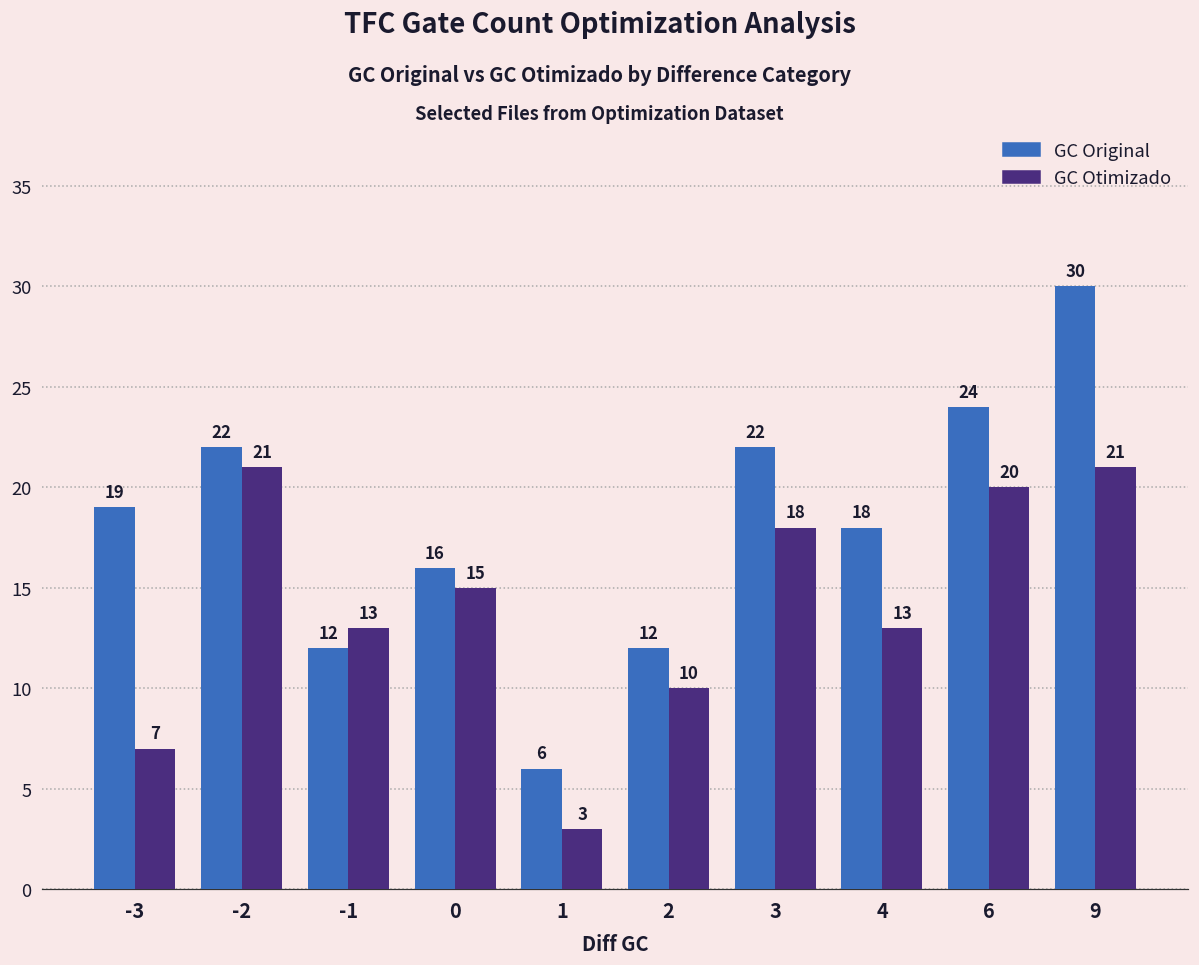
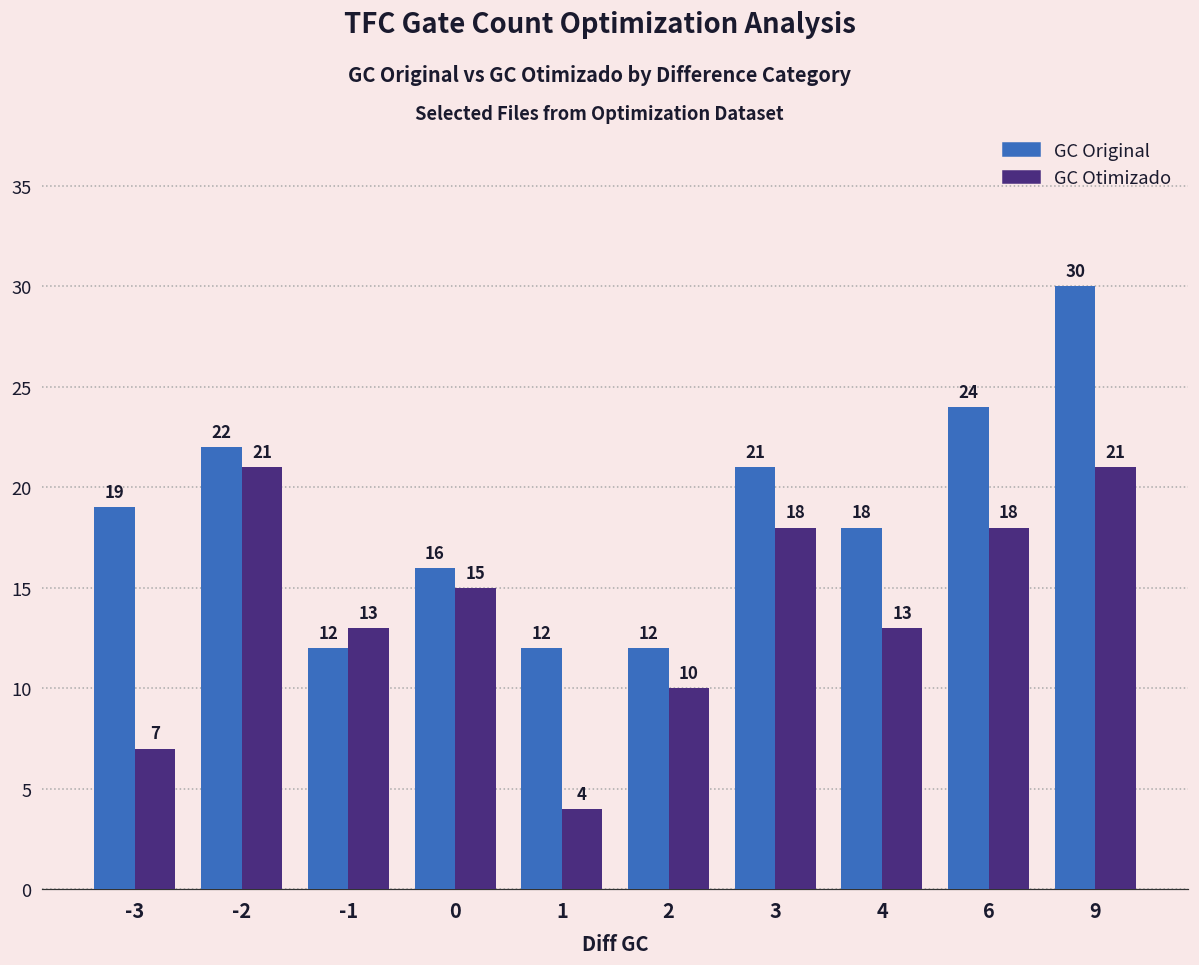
  {
    "GC Original": {
      "-3": 19,
      "-2": 22,
      "-1": 12,
      "0": 16,
-     "1": 6,
+     "1": 12,
      "2": 12,
-     "3": 22,
+     "3": 21,
      "4": 18,
      "6": 24,
      "9": 30
    },
    "GC Otimizado": {
      "-3": 7,
      "-2": 21,
      "-1": 13,
      "0": 15,
-     "1": 3,
+     "1": 4,
      "2": 10,
      "3": 18,
      "4": 13,
-     "6": 20,
+     "6": 18,
      "9": 21
    }
  }
